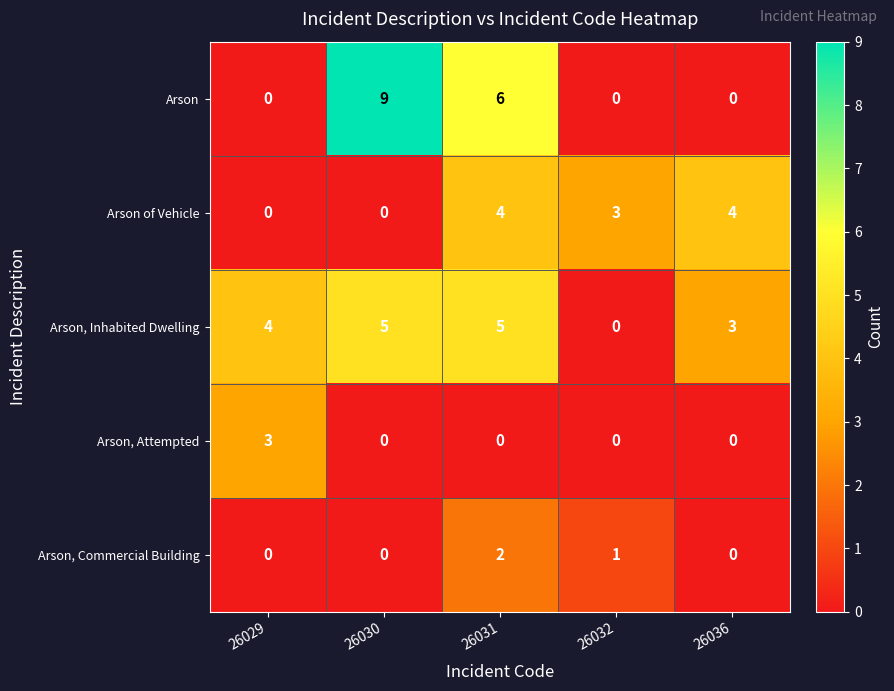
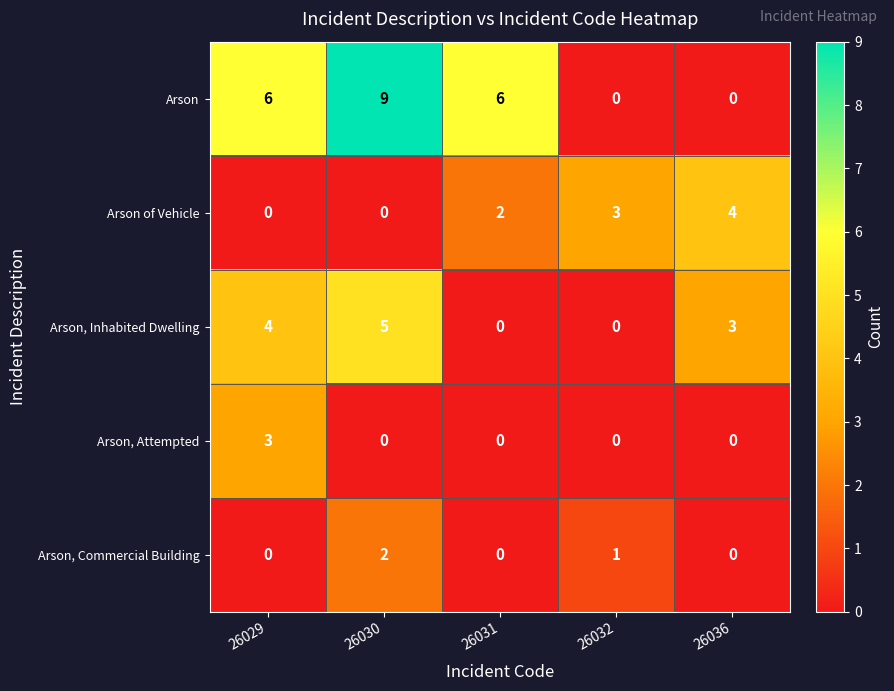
  {
    "Arson": {
-     "26029": 0,
+     "26029": 6,
      "26030": 9,
      "26031": 6,
      "26032": 0,
      "26036": 0
    },
    "Arson of Vehicle": {
      "26029": 0,
      "26030": 0,
-     "26031": 4,
+     "26031": 2,
      "26032": 3,
      "26036": 4
    },
    "Arson, Inhabited Dwelling": {
      "26029": 4,
      "26030": 5,
-     "26031": 5,
+     "26031": 0,
      "26032": 0,
      "26036": 3
    },
    "Arson, Attempted": {
      "26029": 3,
      "26030": 0,
      "26031": 0,
      "26032": 0,
      "26036": 0
    },
    "Arson, Commercial Building": {
      "26029": 0,
-     "26030": 0,
-     "26031": 2,
+     "26030": 2,
+     "26031": 0,
      "26032": 1,
      "26036": 0
    }
  }
